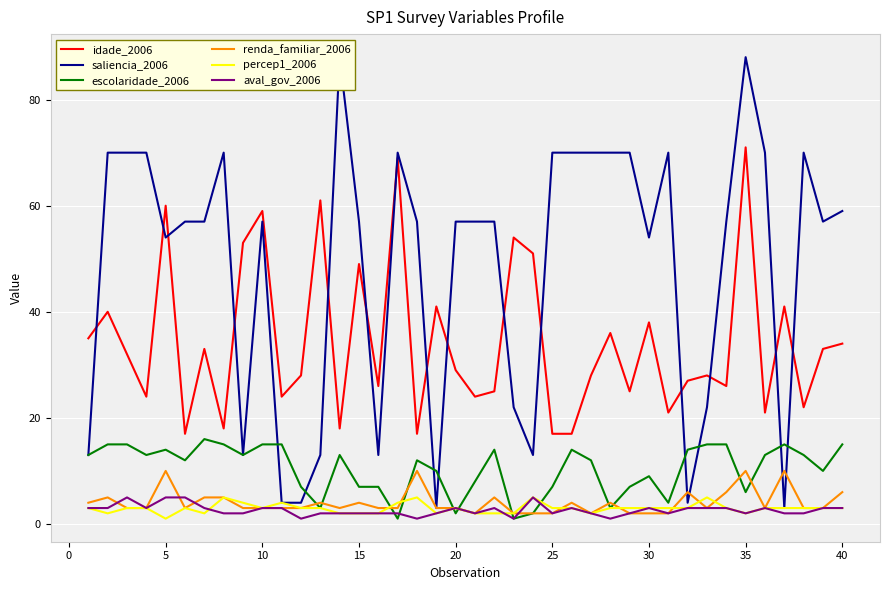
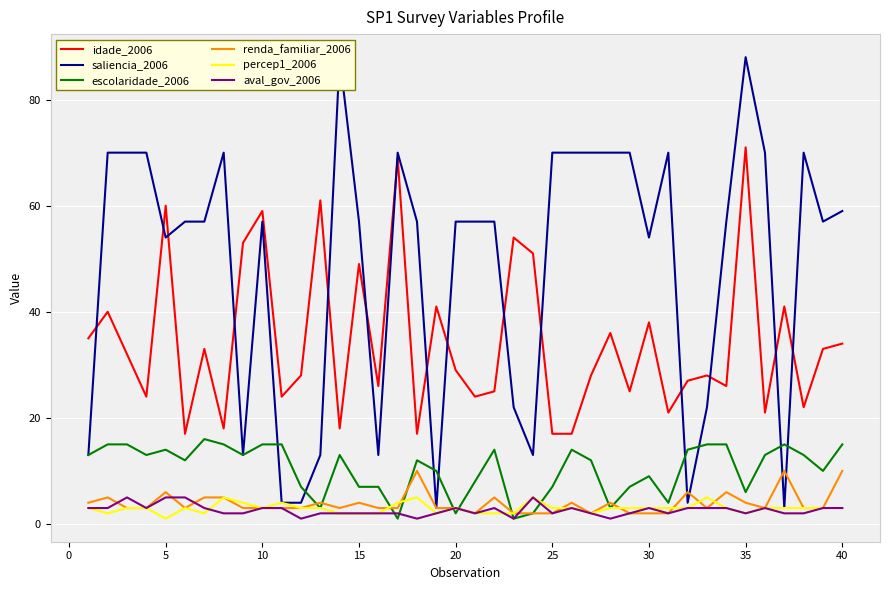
  {
    "idade_2006": {
      "5": 60,
      "10": 59,
      "15": 49,
      "20": 29,
      "25": 17,
      "30": 38,
      "35": 71,
      "40": 34
    },
    "saliencia_2006": {
      "5": 54,
      "10": 57,
      "15": 57,
      "20": 57,
      "25": 70,
      "30": 54,
      "35": 88,
      "40": 59
    },
    "escolaridade_2006": {
      "5": 14,
      "10": 15,
      "15": 7,
      "20": 2,
      "25": 7,
      "30": 9,
      "35": 6,
      "40": 15
    },
    "renda_familiar_2006": {
-     "5": 10,
+     "5": 6,
      "15": 4,
      "30": 2,
-     "35": 10,
-     "40": 6
+     "35": 4,
+     "40": 10
    },
    "percep1_2006": {
      "5": 1,
      "25": 3
    },
    "aval_gov_2006": {
      "5": 5
    }
  }
